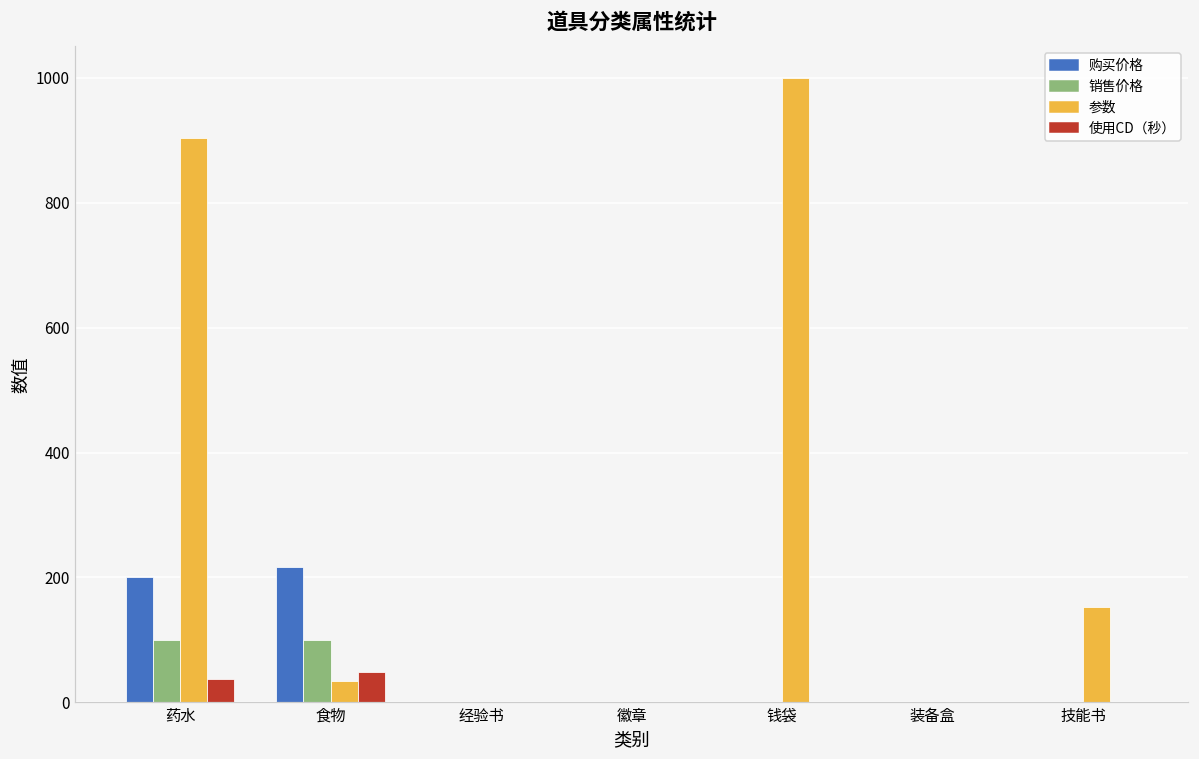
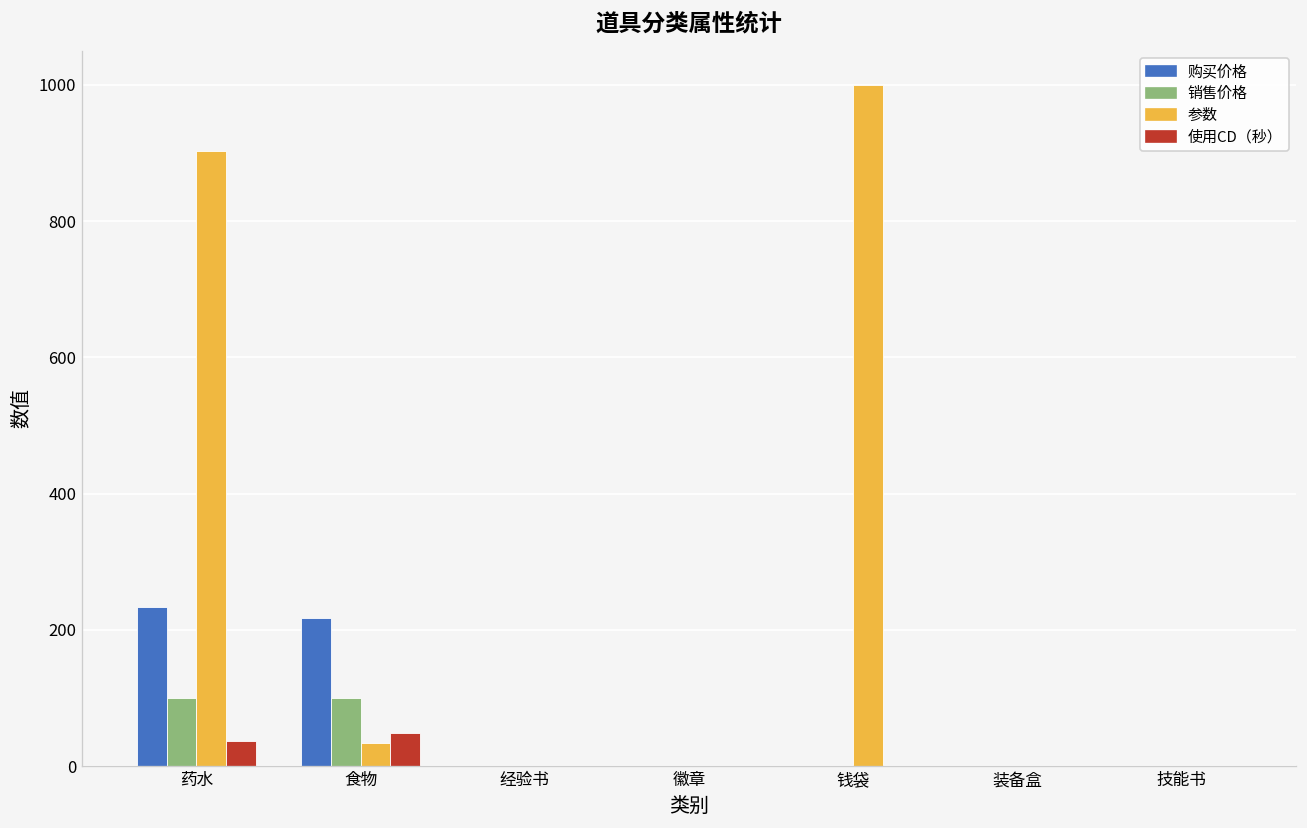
  {
    "购买价格": {
-     "药水": 200,
+     "药水": 230,
      "食物": 220,
      "经验书": 0,
      "徽章": 0,
      "钱袋": 0,
      "装备盒": 0,
      "技能书": 0
    },
    "销售价格": {
      "药水": 100,
      "食物": 100
    },
    "参数": {
      "药水": 900,
      "食物": 30,
      "经验书": 0,
      "徽章": 0,
      "钱袋": 1000,
      "装备盒": 0,
-     "技能书": 150
+     "技能书": 0
    },
    "使用CD（秒）": {
      "药水": 40,
      "食物": 50,
      "经验书": 0,
      "徽章": 0,
      "钱袋": 0,
      "装备盒": 0,
      "技能书": 0
    }
  }
